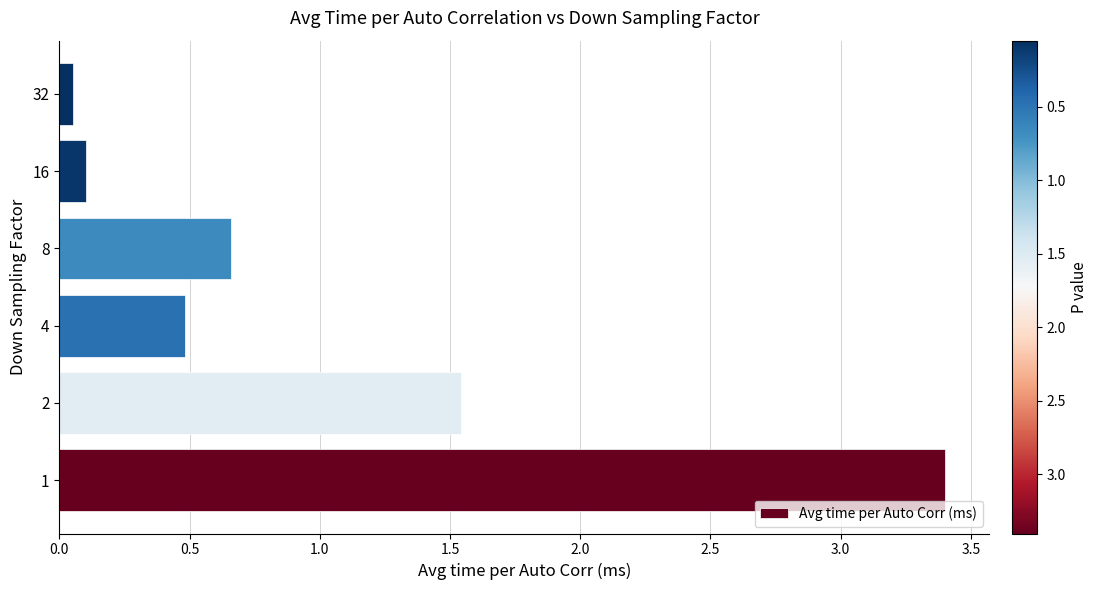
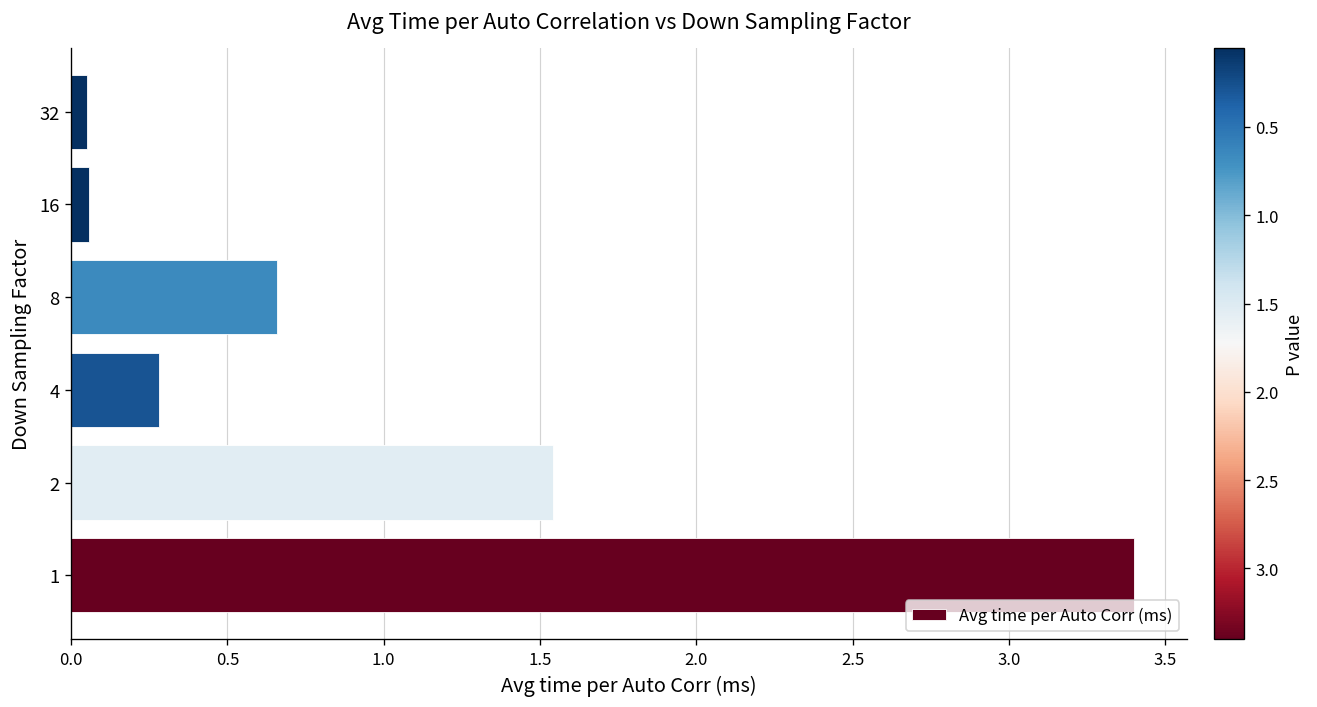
  {
    "32": 0.05,
-   "16": 0.10,
+   "16": 0.06,
    "8": 0.66,
-   "4": 0.48,
+   "4": 0.28,
    "2": 1.54,
    "1": 3.40
  }
